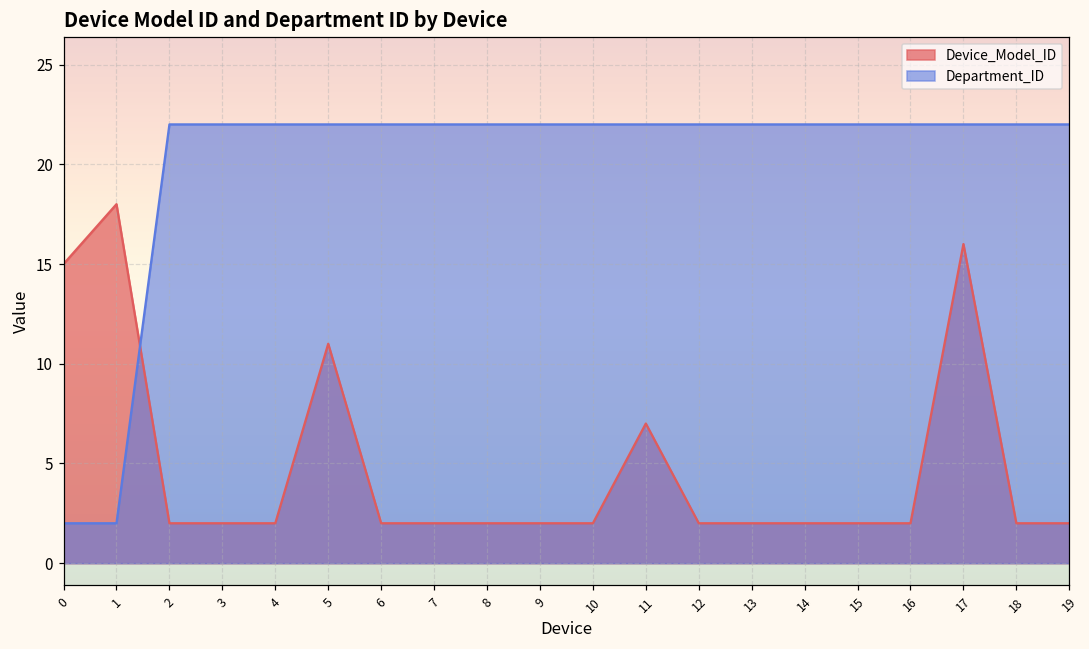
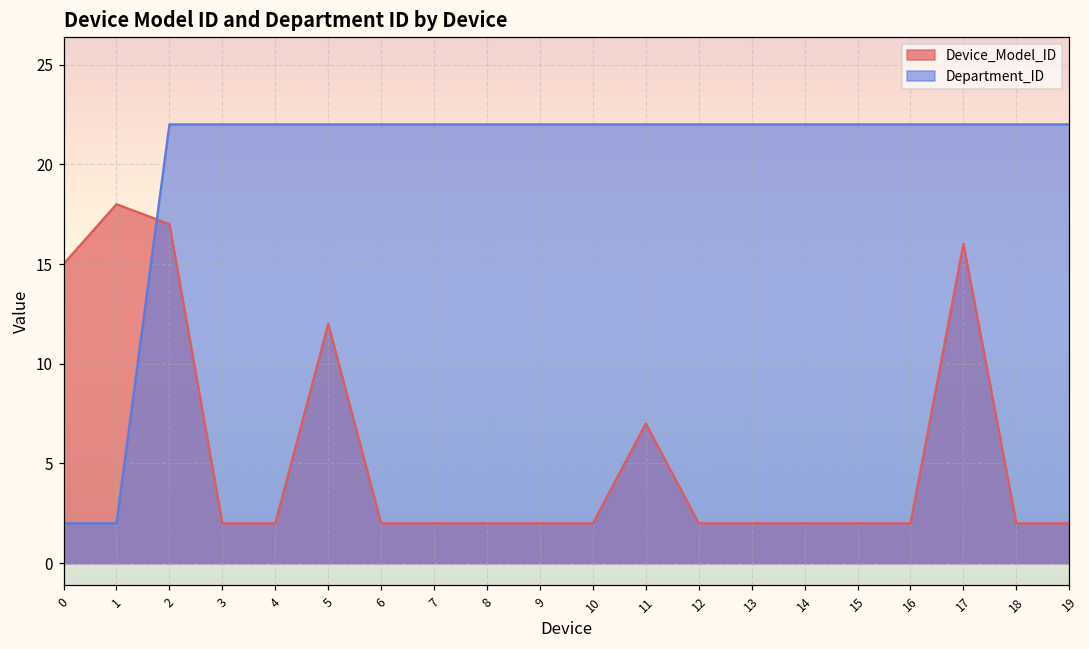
  {
    "Device_Model_ID": {
      "0": 15,
      "1": 18,
-     "2": 2,
+     "2": 17,
      "3": 2,
      "4": 2,
-     "5": 11,
+     "5": 12,
      "6": 2,
      "7": 2,
      "8": 2,
      "9": 2,
      "10": 2,
      "11": 7,
      "12": 2,
      "13": 2,
      "14": 2,
      "15": 2,
      "16": 2,
      "17": 16,
      "18": 2,
      "19": 2
    },
    "Department_ID": {
      "0": 2,
      "1": 2,
      "2": 22,
      "3": 22,
      "4": 22,
      "5": 22,
      "6": 22,
      "7": 22,
      "8": 22,
      "9": 22,
      "10": 22,
      "11": 22,
      "12": 22,
      "13": 22,
      "14": 22,
      "15": 22,
      "16": 22,
      "17": 22,
      "18": 22,
      "19": 22
    }
  }
